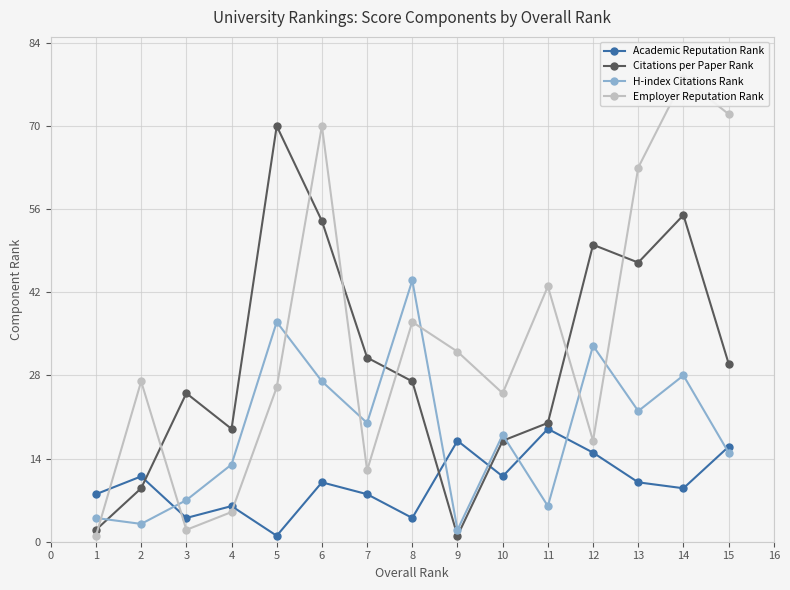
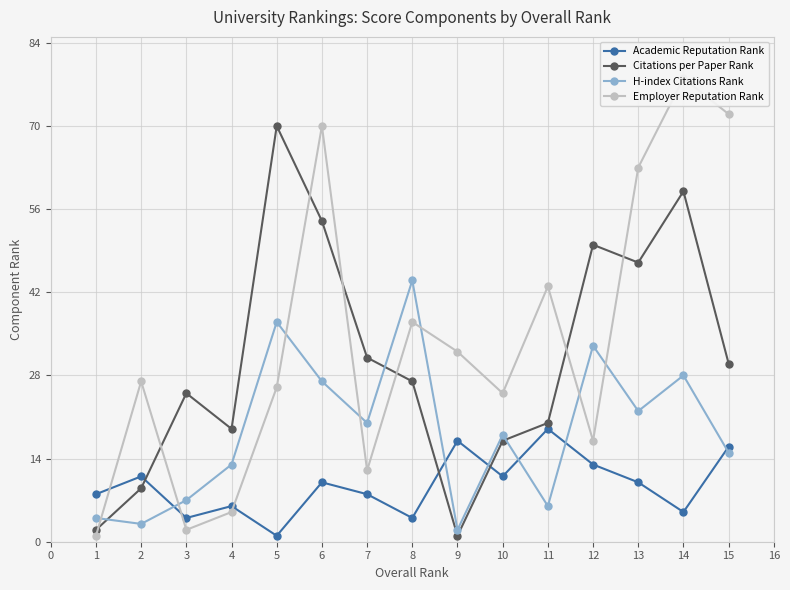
  {
    "Academic Reputation Rank": {
      "1": 8,
      "2": 11,
      "3": 4,
      "4": 6,
      "5": 1,
      "6": 10,
      "7": 8,
      "8": 4,
      "9": 17,
      "10": 11,
      "11": 19,
-     "12": 15,
+     "12": 13,
      "13": 10,
-     "14": 9,
+     "14": 5,
      "15": 16
    },
    "Citations per Paper Rank": {
      "1": 2,
      "2": 9,
      "3": 25,
      "4": 19,
      "5": 70,
      "6": 54,
      "7": 31,
      "8": 27,
      "9": 1,
      "10": 17,
      "11": 20,
      "12": 50,
      "13": 47,
-     "14": 55,
+     "14": 59,
      "15": 30
    }
  }
